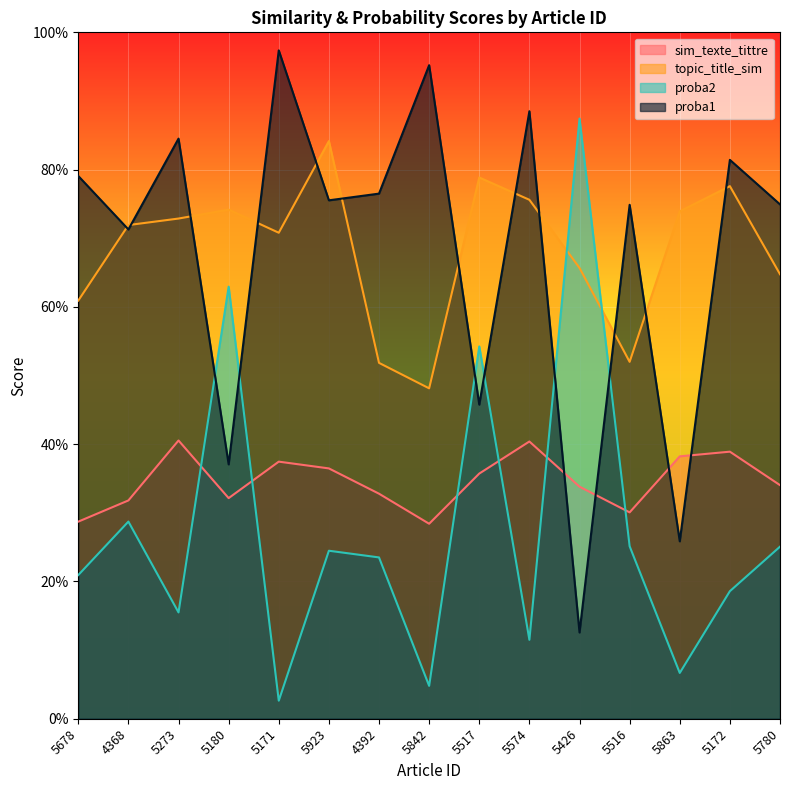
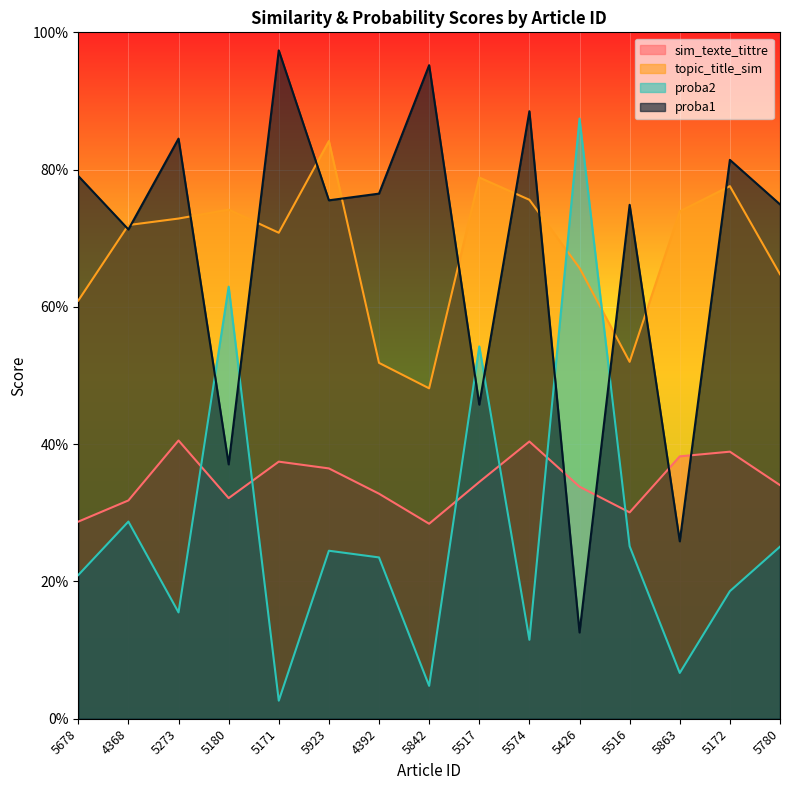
  {
    "sim_texte_tittre": {
      "5678": "29%",
      "4368": "32%",
      "5273": "41%",
      "5180": "32%",
      "5171": "37%",
      "5923": "36%",
      "4392": "33%",
      "5842": "28%",
-     "5517": "36%",
+     "5517": "34%",
      "5574": "40%",
      "5426": "34%",
      "5516": "30%",
      "5863": "38%",
      "5172": "39%",
      "5780": "34%"
    },
    "topic_title_sim": {
      "5678": "61%",
      "4368": "72%",
      "5273": "73%",
      "5180": "74%",
      "5171": "71%",
      "5923": "84%",
      "4392": "52%",
      "5842": "48%",
      "5517": "79%",
      "5574": "76%",
      "5426": "66%",
      "5516": "52%",
      "5863": "74%",
      "5172": "78%",
      "5780": "65%"
    },
    "proba2": {
      "5678": "21%",
      "4368": "29%",
      "5273": "15%",
      "5180": "63%",
      "5171": "3%",
      "5923": "24%",
      "4392": "24%",
      "5842": "5%",
      "5517": "54%",
      "5574": "11%",
      "5426": "87%",
      "5516": "25%",
      "5863": "7%",
      "5172": "19%",
      "5780": "25%"
    },
    "proba1": {
      "5678": "79%",
      "4368": "71%",
      "5273": "85%",
      "5180": "37%",
      "5171": "97%",
      "5923": "76%",
      "4392": "77%",
      "5842": "95%",
      "5517": "46%",
      "5574": "89%",
      "5426": "13%",
      "5516": "75%",
      "5863": "26%",
      "5172": "81%",
      "5780": "75%"
    }
  }
